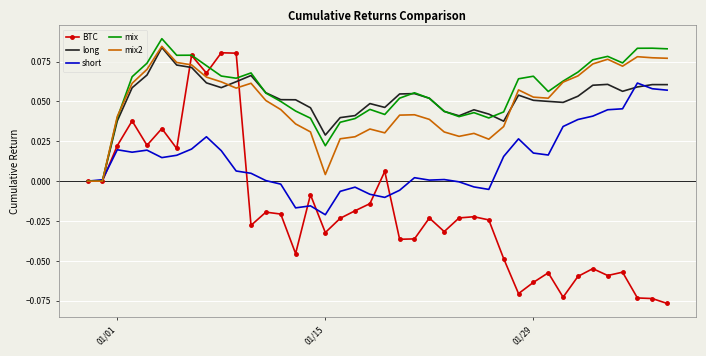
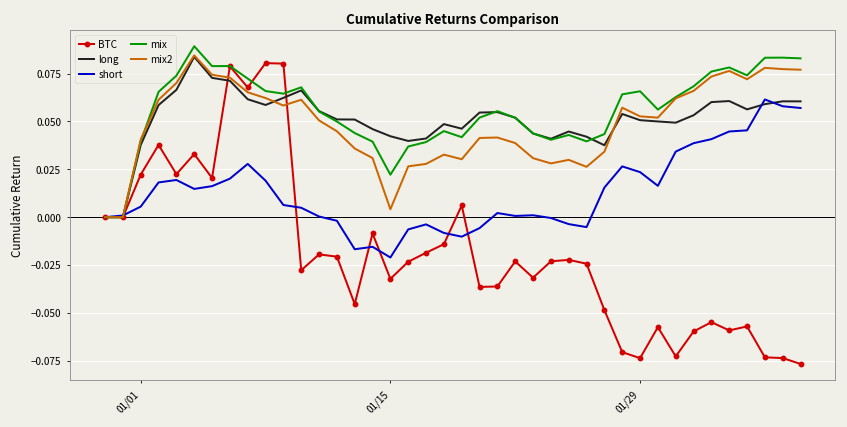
  {
    "BTC": {
      "01/01": 0.022,
      "01/15": -0.032,
-     "01/29": -0.063
+     "01/29": -0.074
    },
    "long": {
      "01/01": 0.038,
-     "01/15": 0.029,
+     "01/15": 0.042,
      "01/29": 0.051
    },
    "short": {
-     "01/01": 0.020,
+     "01/01": 0.006,
      "01/15": -0.021,
-     "01/29": 0.018
+     "01/29": 0.024
    },
    "mix": {
      "01/15": 0.022,
      "01/29": 0.066
    },
    "mix2": {
      "01/15": 0.004,
      "01/29": 0.053
    }
  }
